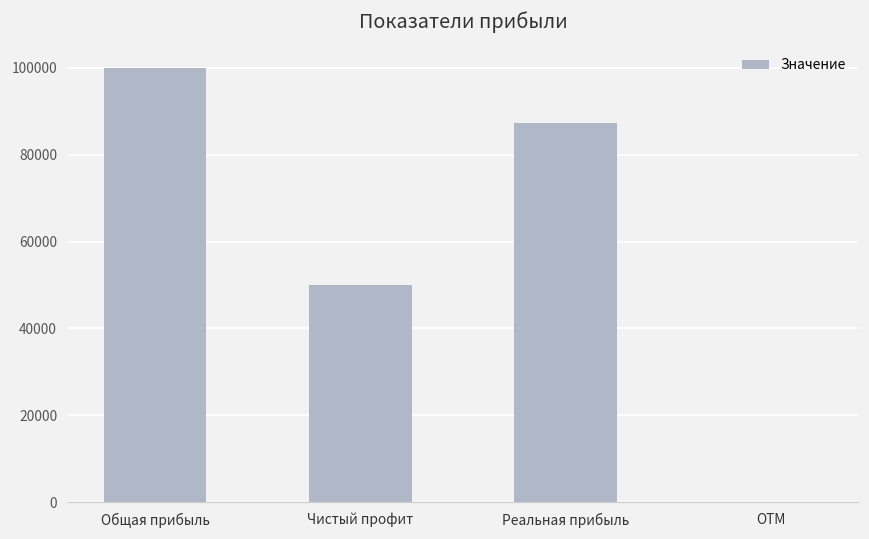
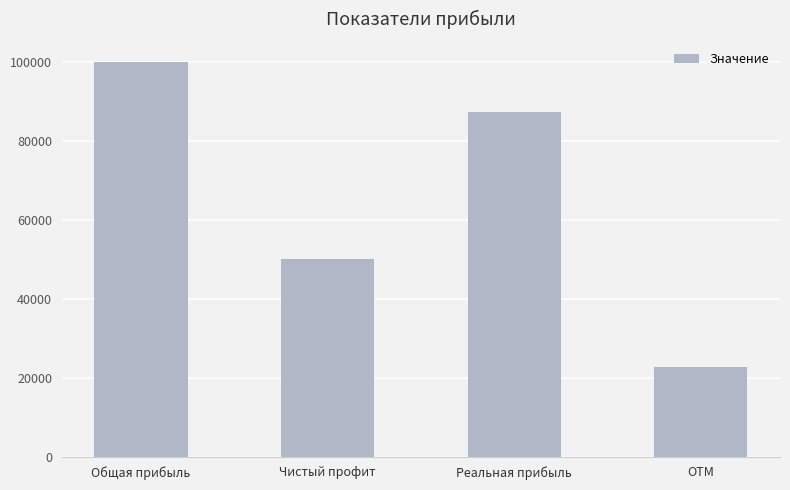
  {
    "Общая прибыль": 100000,
    "Чистый профит": 50000,
    "Реальная прибыль": 87000,
-   "ОТМ": 0
+   "ОТМ": 23000
  }
